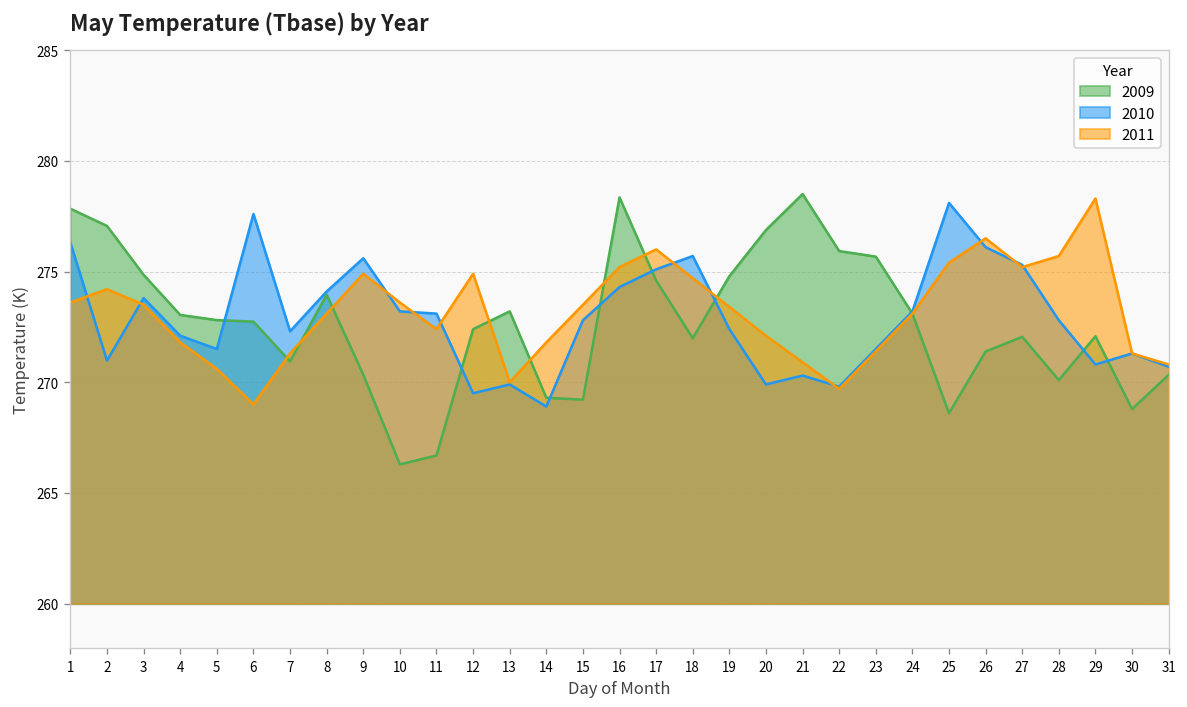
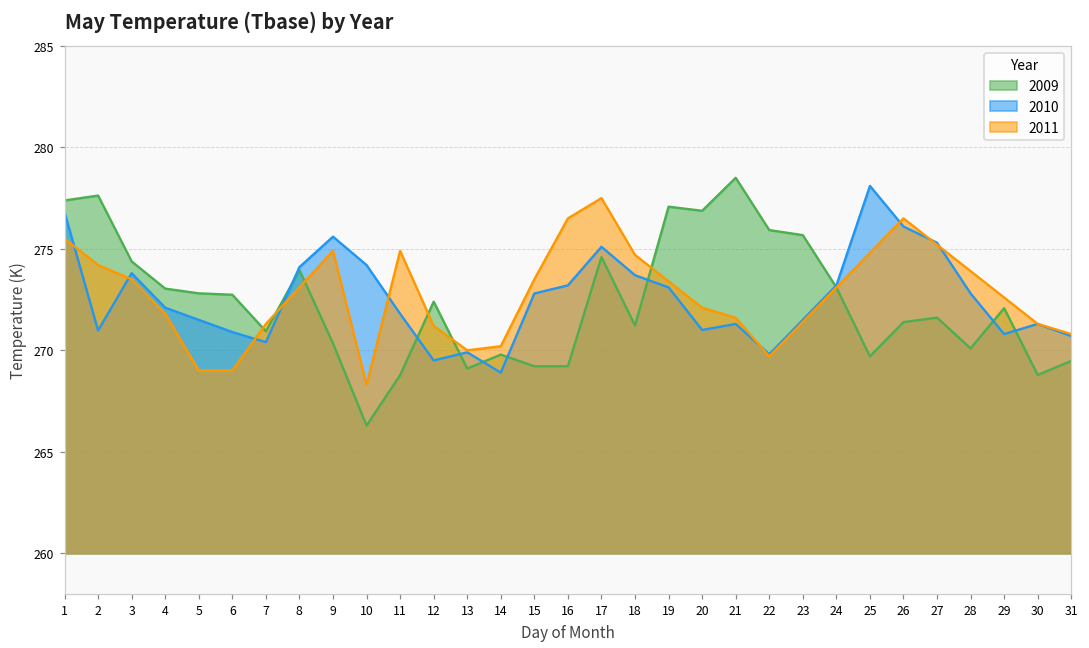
  {
    "2009": {
-     "1": 277.8,
-     "2": 277.1,
-     "3": 274.9,
+     "1": 277.4,
+     "2": 277.6,
+     "3": 274.4,
      "4": 273.0,
      "5": 272.8,
      "6": 272.7,
      "7": 270.9,
      "8": 274.0,
      "9": 270.3,
      "10": 266.3,
-     "11": 266.7,
+     "11": 268.8,
      "12": 272.4,
-     "13": 273.2,
-     "14": 269.3,
+     "13": 269.1,
+     "14": 269.8,
      "15": 269.2,
-     "16": 278.4,
+     "16": 269.2,
      "17": 274.6,
-     "18": 272.0,
-     "19": 274.8,
+     "18": 271.2,
+     "19": 277.1,
      "20": 276.9,
      "21": 278.5,
      "22": 275.9,
      "23": 275.7,
-     "25": 268.6,
+     "25": 269.7,
      "26": 271.4,
-     "27": 272.1,
+     "27": 271.6,
      "28": 270.1,
      "29": 272.1,
      "30": 268.8,
-     "31": 270.3
+     "31": 269.5
    },
    "2010": {
-     "1": 276.3,
+     "1": 276.8,
      "2": 271.0,
      "3": 273.8,
      "4": 272.1,
      "5": 271.5,
-     "6": 277.6,
-     "7": 272.3,
+     "6": 270.9,
+     "7": 270.4,
      "8": 274.1,
      "9": 275.6,
-     "10": 273.2,
-     "11": 273.1,
+     "10": 274.2,
+     "11": 271.8,
      "12": 269.5,
      "14": 268.9,
      "15": 272.8,
-     "16": 274.3,
+     "16": 273.2,
      "17": 275.1,
-     "18": 275.7,
-     "19": 272.4,
-     "20": 269.9,
-     "21": 270.3,
+     "18": 273.7,
+     "19": 273.1,
+     "20": 271.0,
+     "21": 271.3,
      "25": 278.1,
      "26": 276.1,
      "28": 272.8,
      "29": 270.8
    },
    "2011": {
-     "1": 273.6,
+     "1": 275.5,
      "2": 274.2,
      "3": 273.5,
      "4": 271.8,
-     "5": 270.6,
+     "5": 269.0,
      "6": 269.0,
      "7": 271.3,
      "8": 273.1,
      "9": 274.9,
-     "10": 273.6,
-     "11": 272.4,
-     "12": 274.9,
-     "14": 271.8,
+     "10": 268.3,
+     "11": 274.9,
+     "12": 271.2,
+     "14": 270.2,
      "15": 273.5,
-     "16": 275.2,
-     "17": 276.0,
+     "16": 276.5,
+     "17": 277.5,
      "18": 274.7,
      "19": 273.4,
      "20": 272.1,
-     "21": 270.9,
-     "25": 275.4,
+     "21": 271.6,
+     "25": 274.8,
      "26": 276.5,
-     "28": 275.7,
-     "29": 278.3
+     "28": 273.9,
+     "29": 272.6
    }
  }
